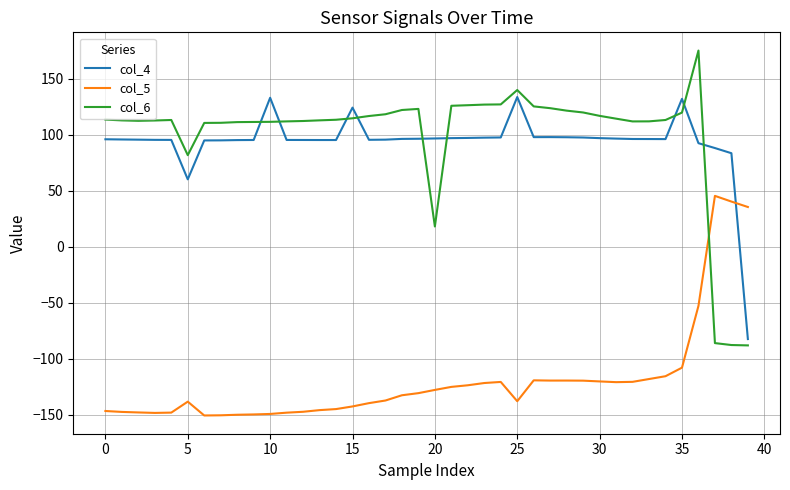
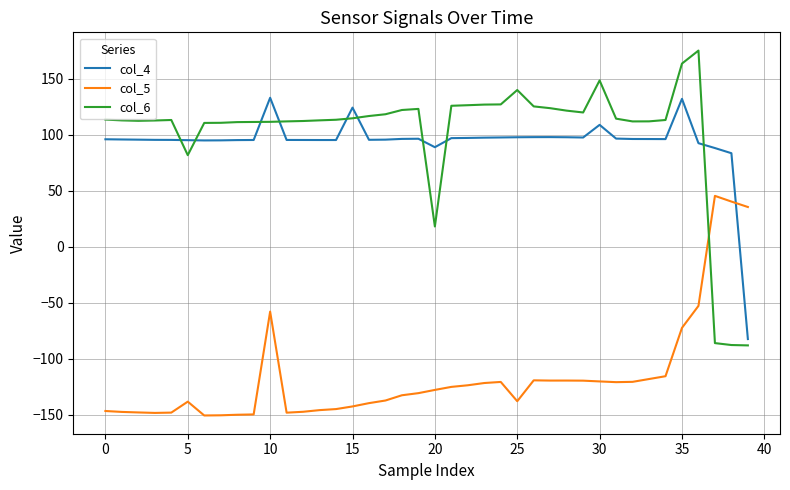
  {
    "col_4": {
      "0": 96,
-     "5": 60,
+     "5": 95,
      "10": 133,
      "15": 124,
-     "20": 97,
-     "25": 133,
-     "30": 97,
+     "20": 89,
+     "25": 98,
+     "30": 109,
      "35": 132
    },
    "col_5": {
      "0": -147,
      "5": -138,
-     "10": -149,
+     "10": -58,
      "15": -143,
      "20": -128,
      "25": -138,
      "30": -120,
-     "35": -108
+     "35": -72
    },
    "col_6": {
      "0": 113,
      "5": 82,
      "10": 111,
      "15": 115,
      "20": 18,
      "25": 140,
-     "30": 117,
-     "35": 120
+     "30": 148,
+     "35": 163
    }
  }
